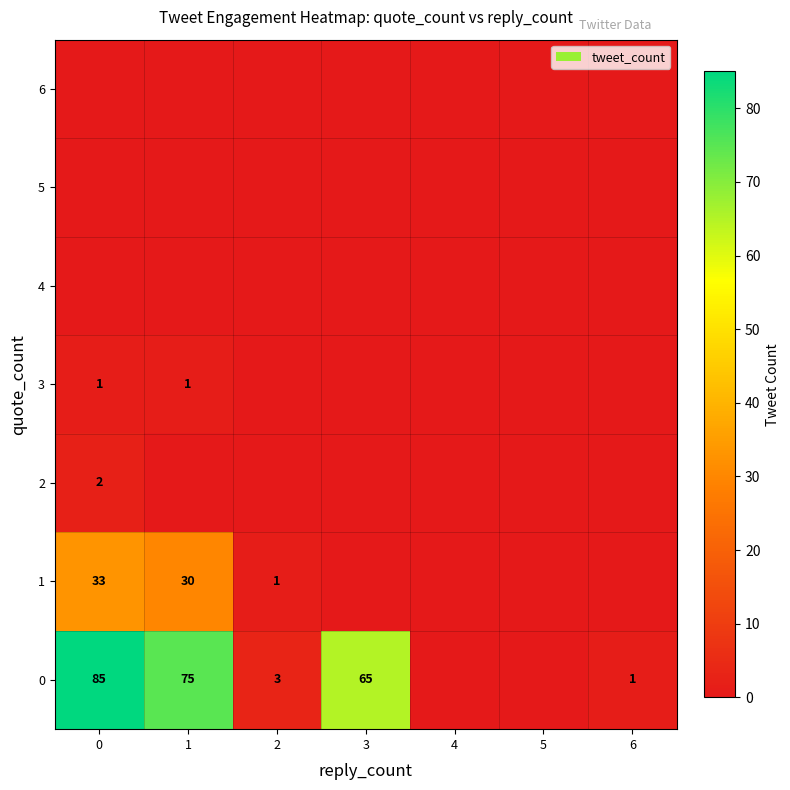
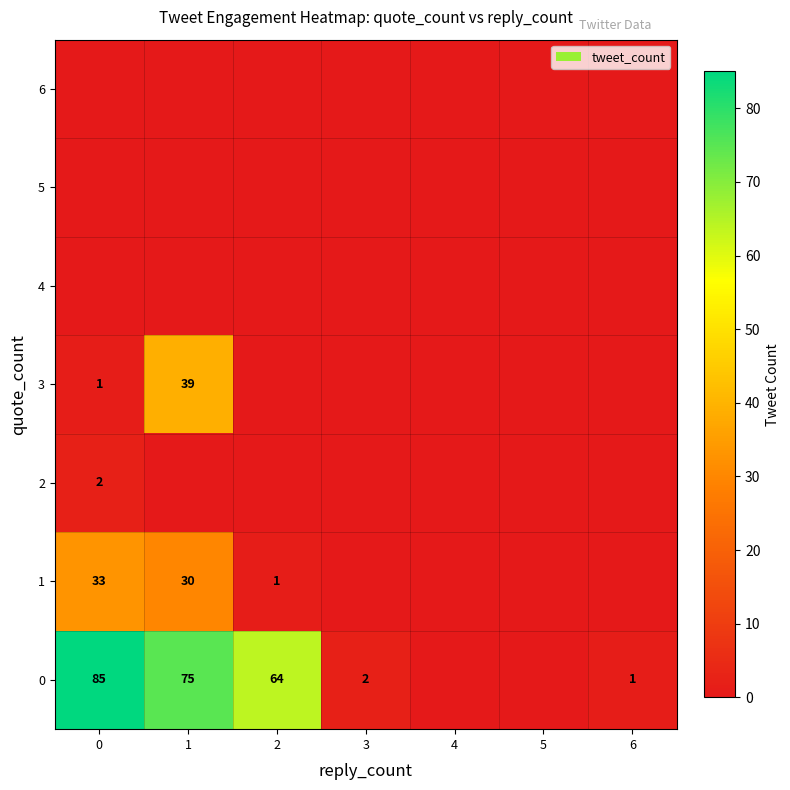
  {
    "3": {
      "0": 1,
-     "1": 1
+     "1": 39
    },
    "2": {
      "0": 2
    },
    "1": {
      "0": 33,
      "1": 30,
      "2": 1
    },
    "0": {
      "0": 85,
      "1": 75,
-     "2": 3,
-     "3": 65,
+     "2": 64,
+     "3": 2,
      "6": 1
    }
  }
